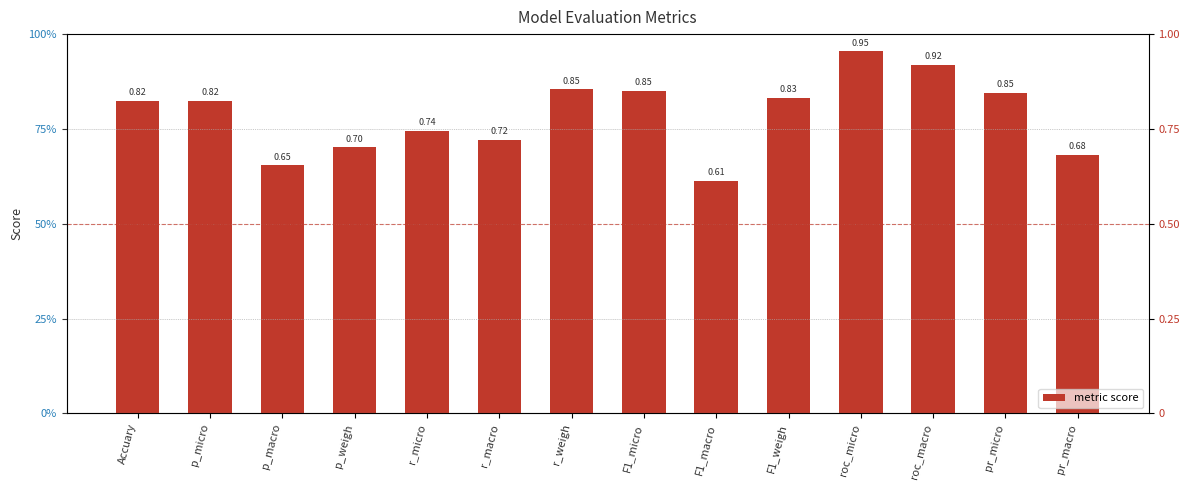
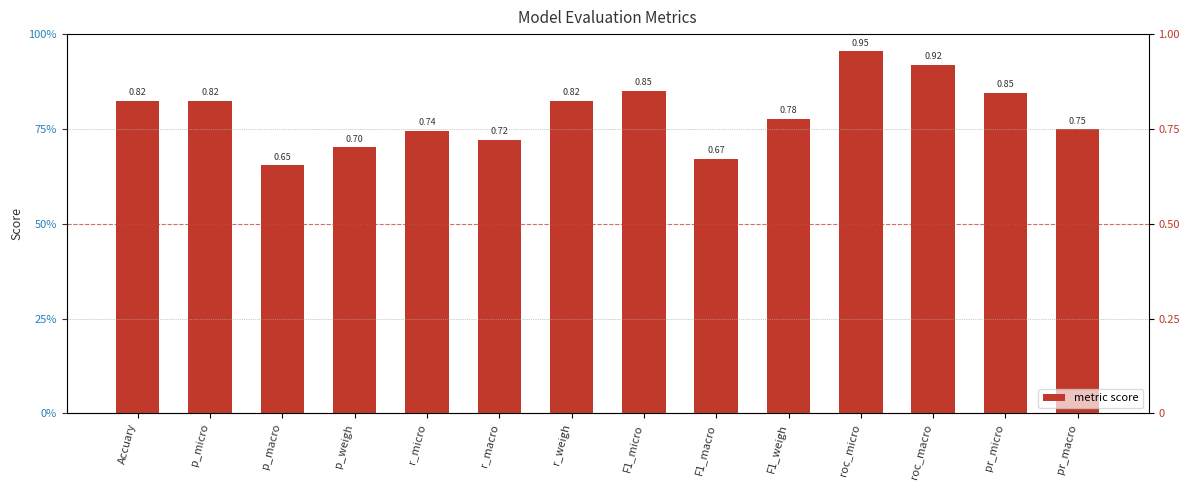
  {
    "Accuary": 0.82,
    "p_micro": 0.82,
    "p_macro": 0.65,
    "p_weigh": 0.70,
    "r_micro": 0.74,
    "r_macro": 0.72,
-   "r_weigh": 0.85,
+   "r_weigh": 0.82,
    "F1_micro": 0.85,
-   "F1_macro": 0.61,
-   "F1_weigh": 0.83,
+   "F1_macro": 0.67,
+   "F1_weigh": 0.78,
    "roc_micro": 0.95,
    "roc_macro": 0.92,
    "pr_micro": 0.85,
-   "pr_macro": 0.68
+   "pr_macro": 0.75
  }
